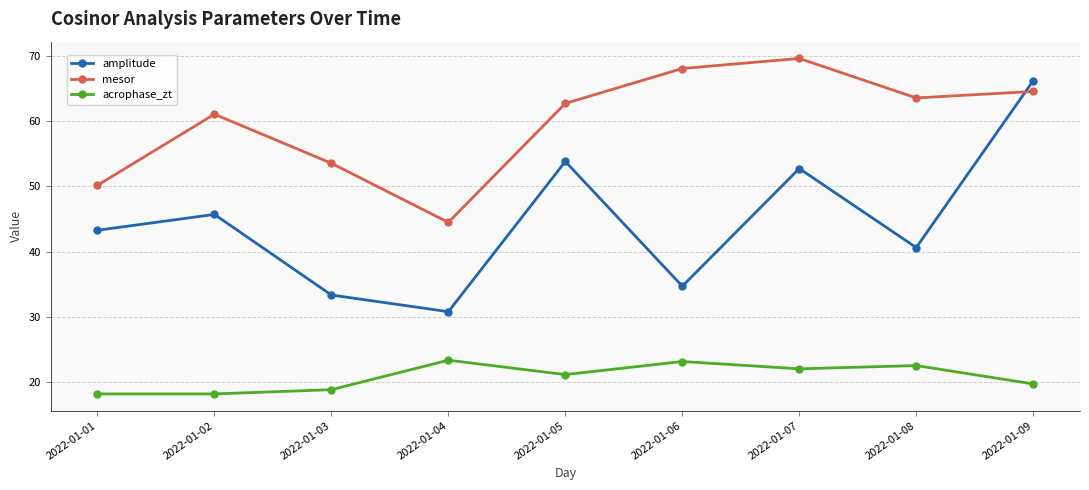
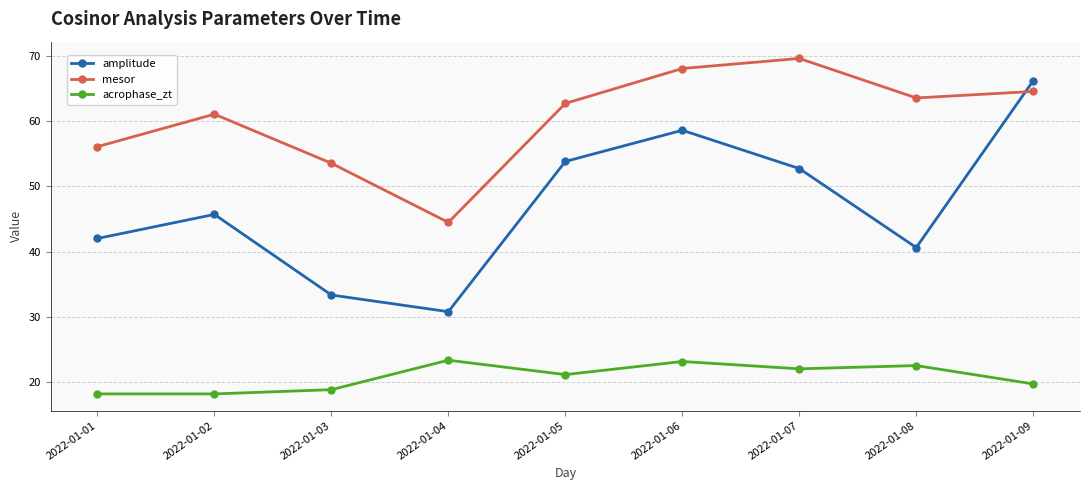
  {
    "amplitude": {
-     "2022-01-01": 43,
+     "2022-01-01": 42,
      "2022-01-02": 46,
      "2022-01-03": 33,
      "2022-01-04": 31,
      "2022-01-05": 54,
-     "2022-01-06": 35,
+     "2022-01-06": 59,
      "2022-01-07": 53,
      "2022-01-08": 41,
      "2022-01-09": 66
    },
    "mesor": {
-     "2022-01-01": 50,
+     "2022-01-01": 56,
      "2022-01-02": 61,
      "2022-01-03": 54,
      "2022-01-04": 44,
      "2022-01-05": 63,
      "2022-01-06": 68,
      "2022-01-07": 70,
      "2022-01-08": 64,
      "2022-01-09": 65
    },
    "acrophase_zt": {
      "2022-01-01": 18,
      "2022-01-02": 18,
      "2022-01-03": 19,
      "2022-01-04": 23,
      "2022-01-05": 21,
      "2022-01-06": 23,
      "2022-01-07": 22,
      "2022-01-08": 23,
      "2022-01-09": 20
    }
  }
